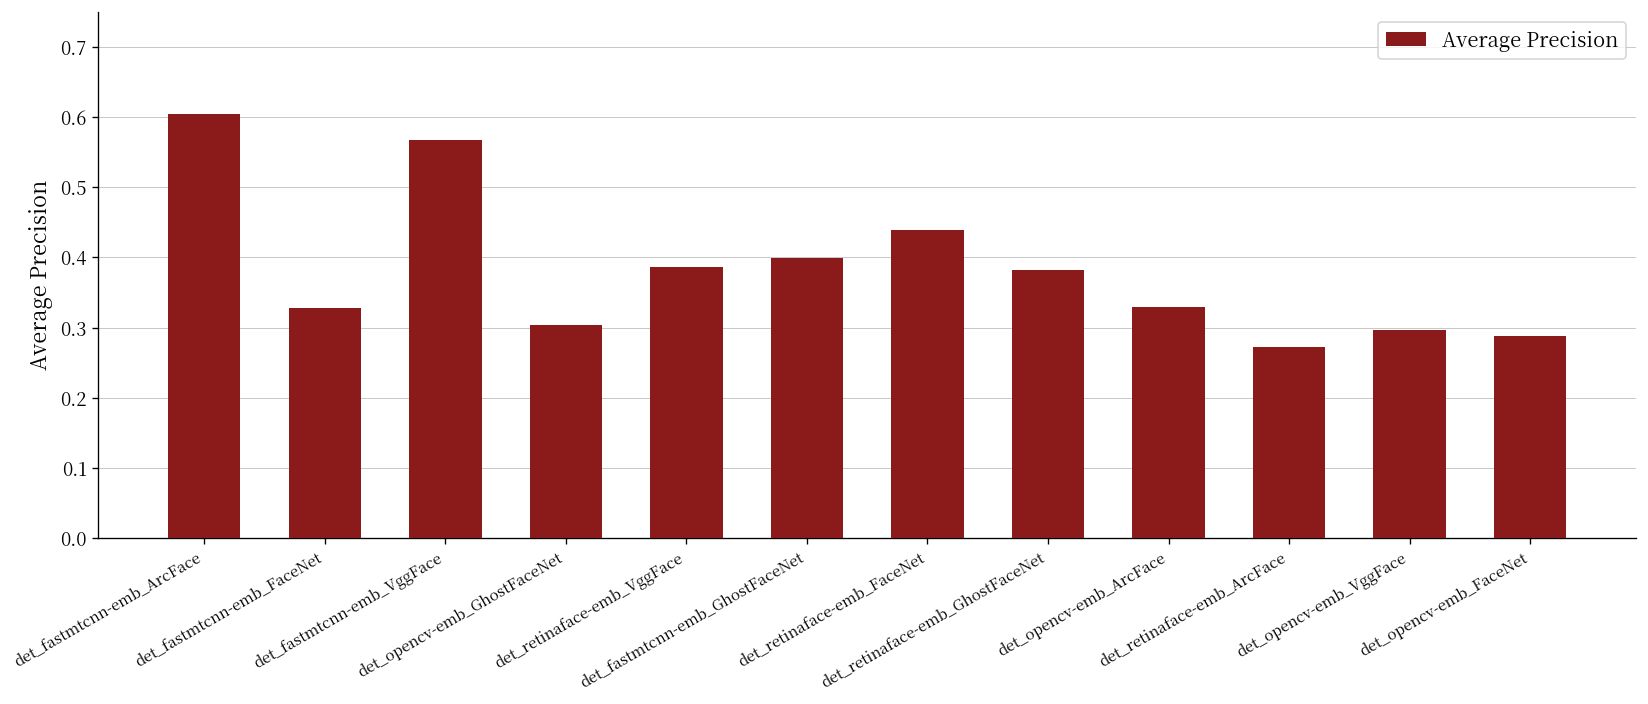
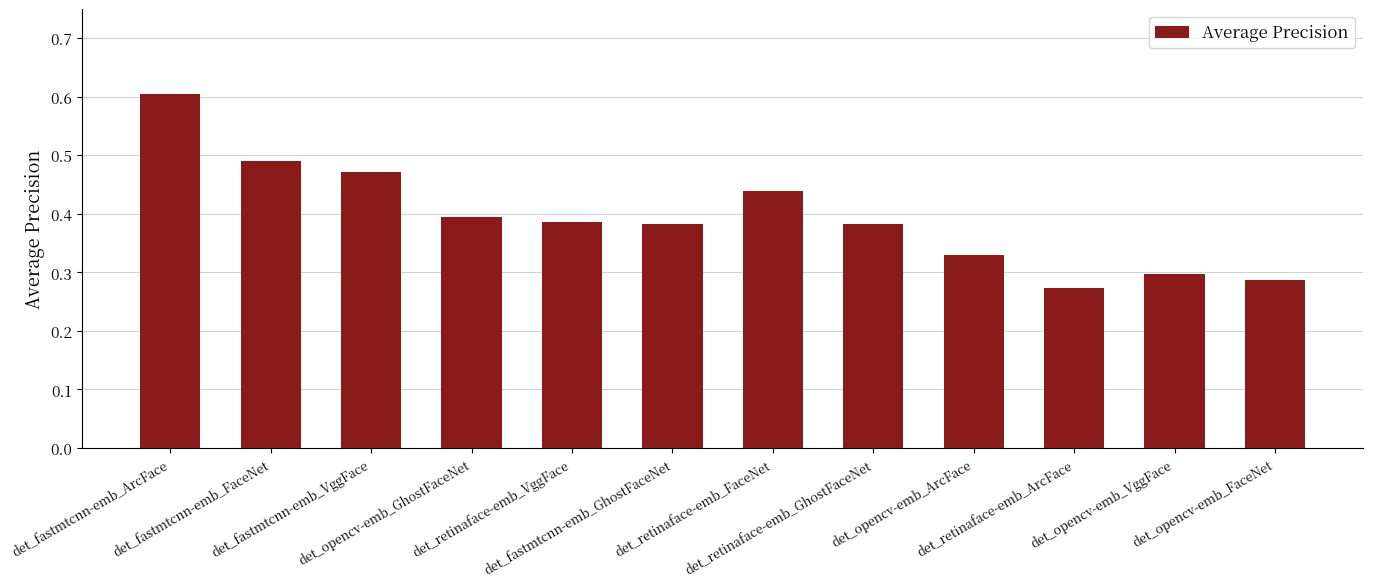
  {
    "det_fastmtcnn-emb_ArcFace": 0.60,
-   "det_fastmtcnn-emb_FaceNet": 0.33,
-   "det_fastmtcnn-emb_VggFace": 0.57,
-   "det_opencv-emb_GhostFaceNet": 0.30,
+   "det_fastmtcnn-emb_FaceNet": 0.49,
+   "det_fastmtcnn-emb_VggFace": 0.47,
+   "det_opencv-emb_GhostFaceNet": 0.40,
    "det_retinaface-emb_VggFace": 0.39,
-   "det_fastmtcnn-emb_GhostFaceNet": 0.40,
+   "det_fastmtcnn-emb_GhostFaceNet": 0.38,
    "det_retinaface-emb_FaceNet": 0.44,
    "det_retinaface-emb_GhostFaceNet": 0.38,
    "det_opencv-emb_ArcFace": 0.33,
    "det_retinaface-emb_ArcFace": 0.27,
    "det_opencv-emb_VggFace": 0.30,
    "det_opencv-emb_FaceNet": 0.29
  }
